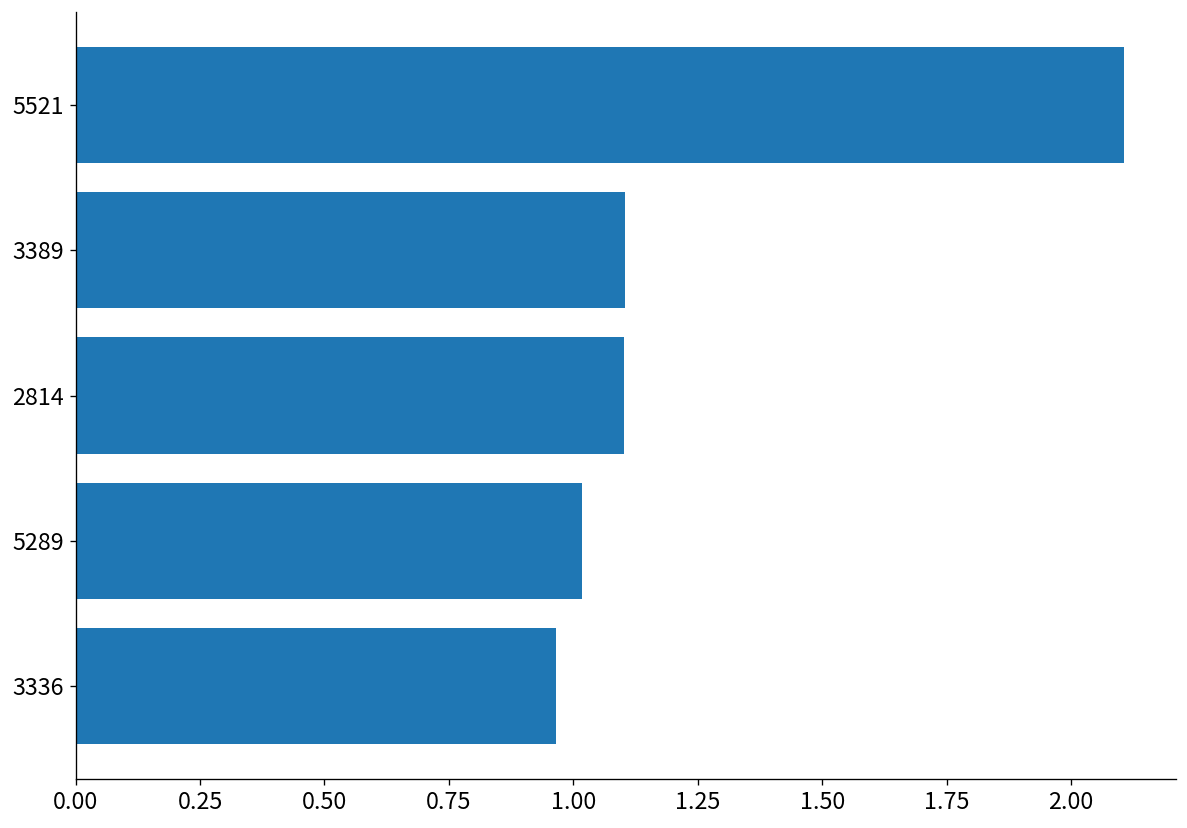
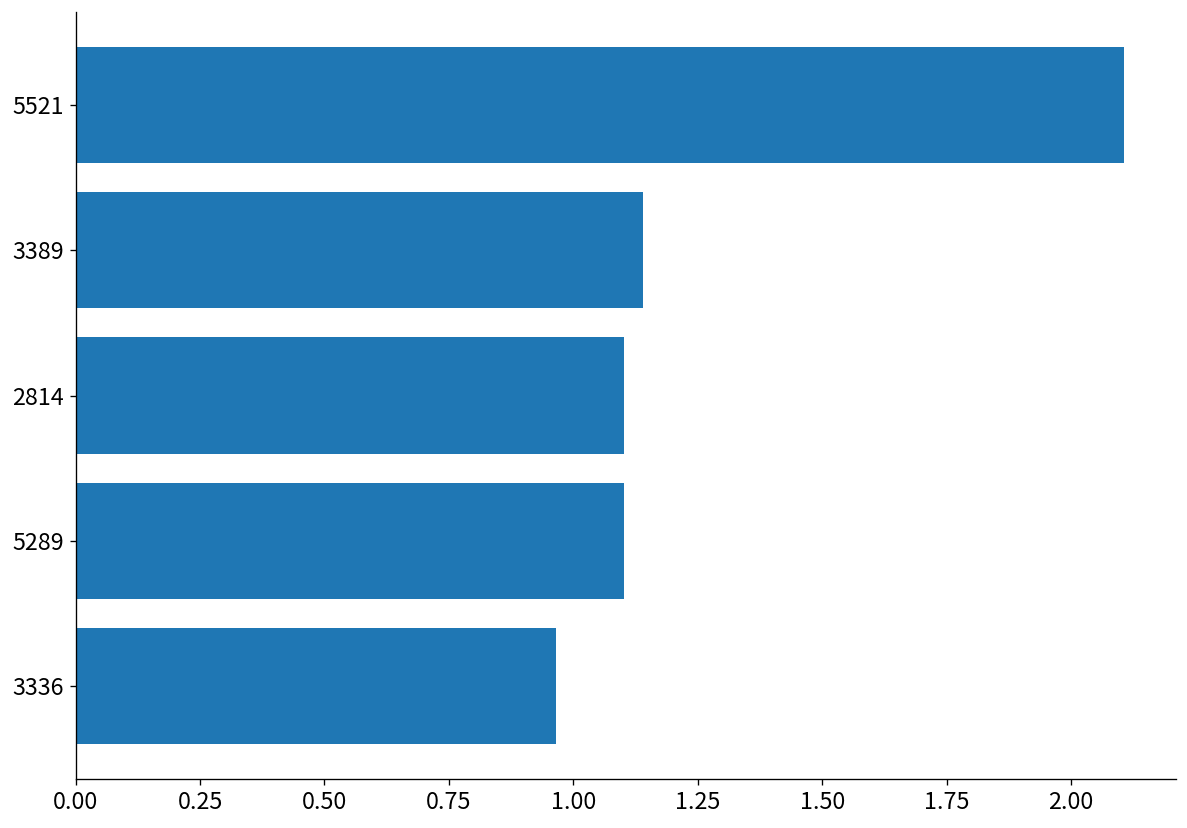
  {
    "5521": 2.11,
-   "3389": 1.10,
+   "3389": 1.14,
    "2814": 1.10,
-   "5289": 1.02,
+   "5289": 1.10,
    "3336": 0.96
  }
